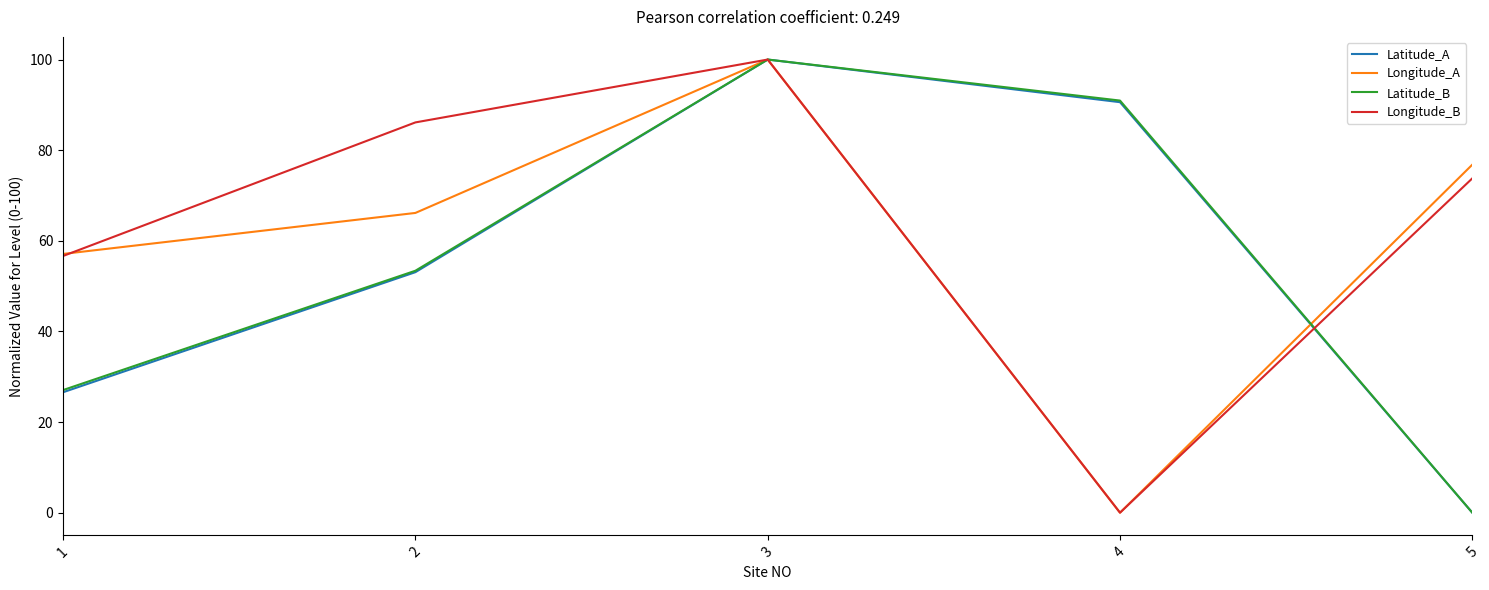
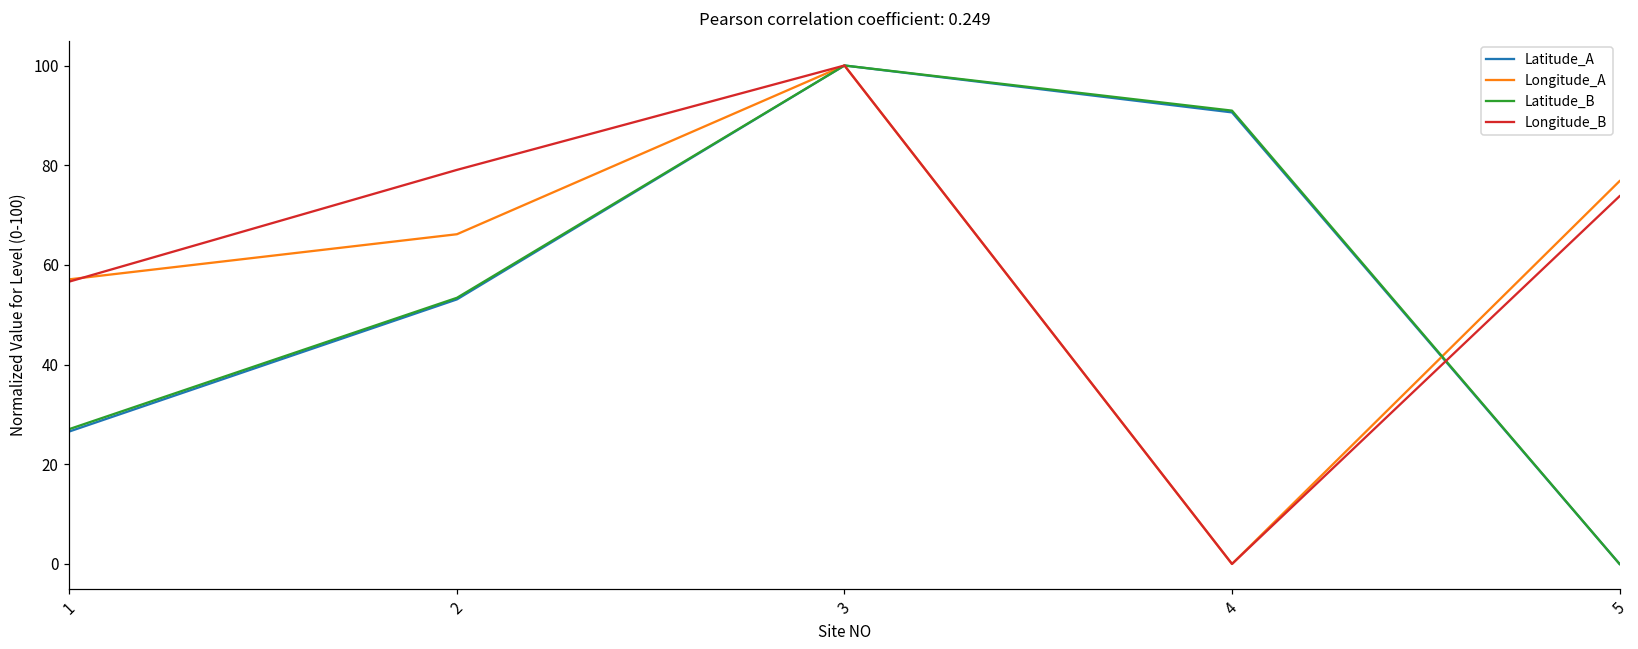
  {
    "Longitude_A": {
      "2": 66,
      "5": 77
    },
    "Longitude_B": {
-     "2": 86,
+     "2": 79,
      "5": 74
    }
  }
